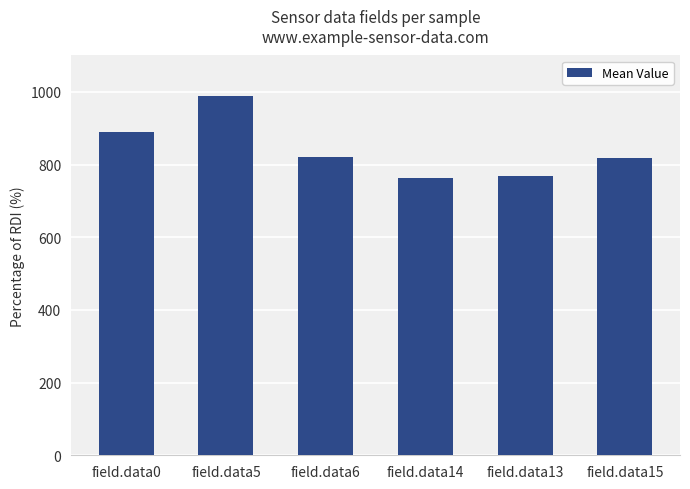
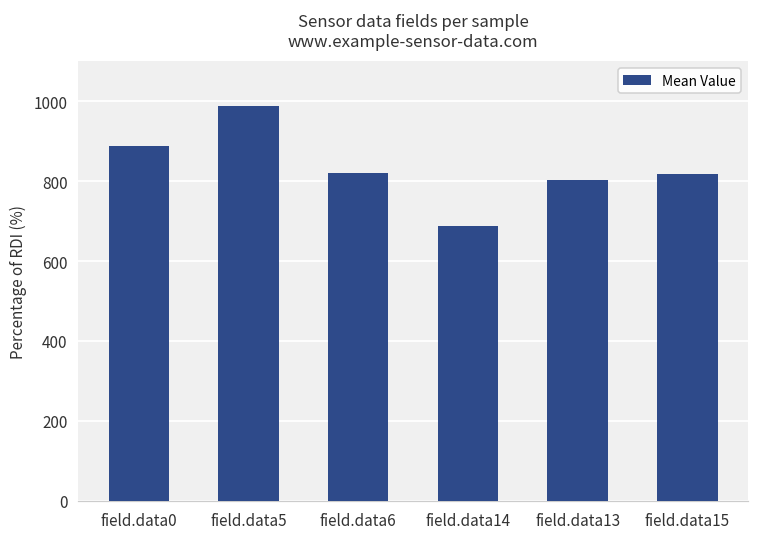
  {
    "field.data0": 890,
    "field.data5": 990,
    "field.data6": 820,
-   "field.data14": 760,
-   "field.data13": 770,
+   "field.data14": 690,
+   "field.data13": 800,
    "field.data15": 820
  }
